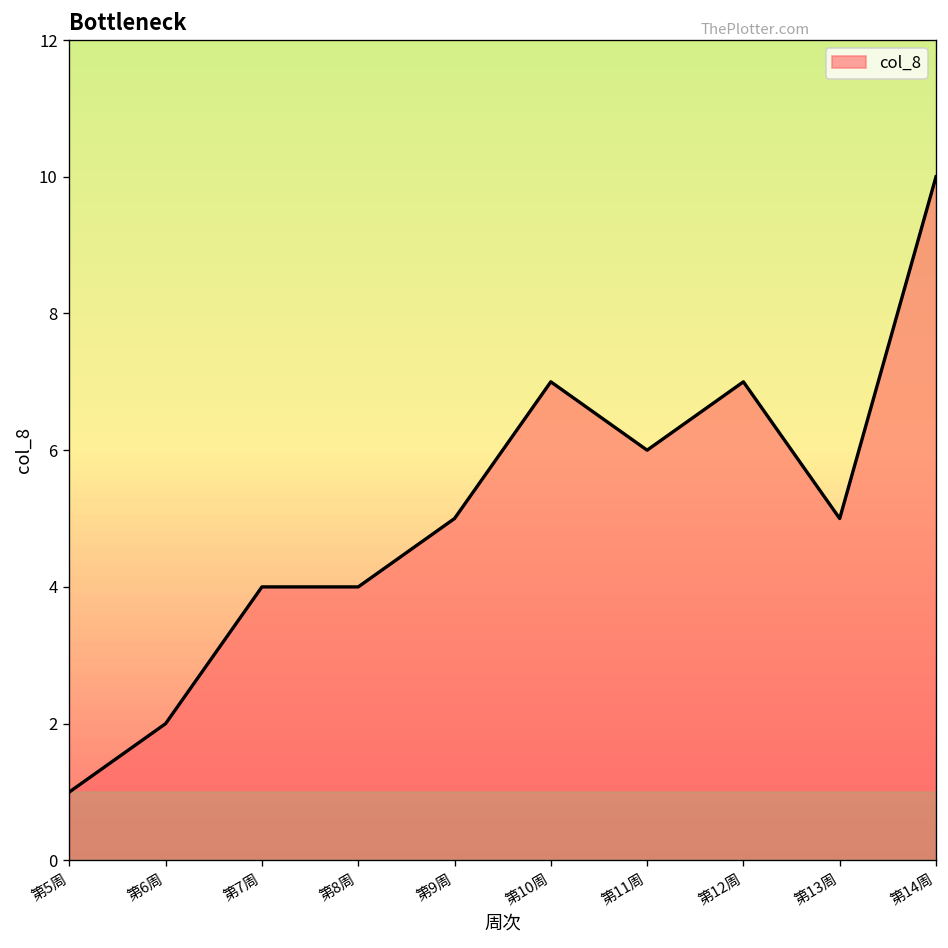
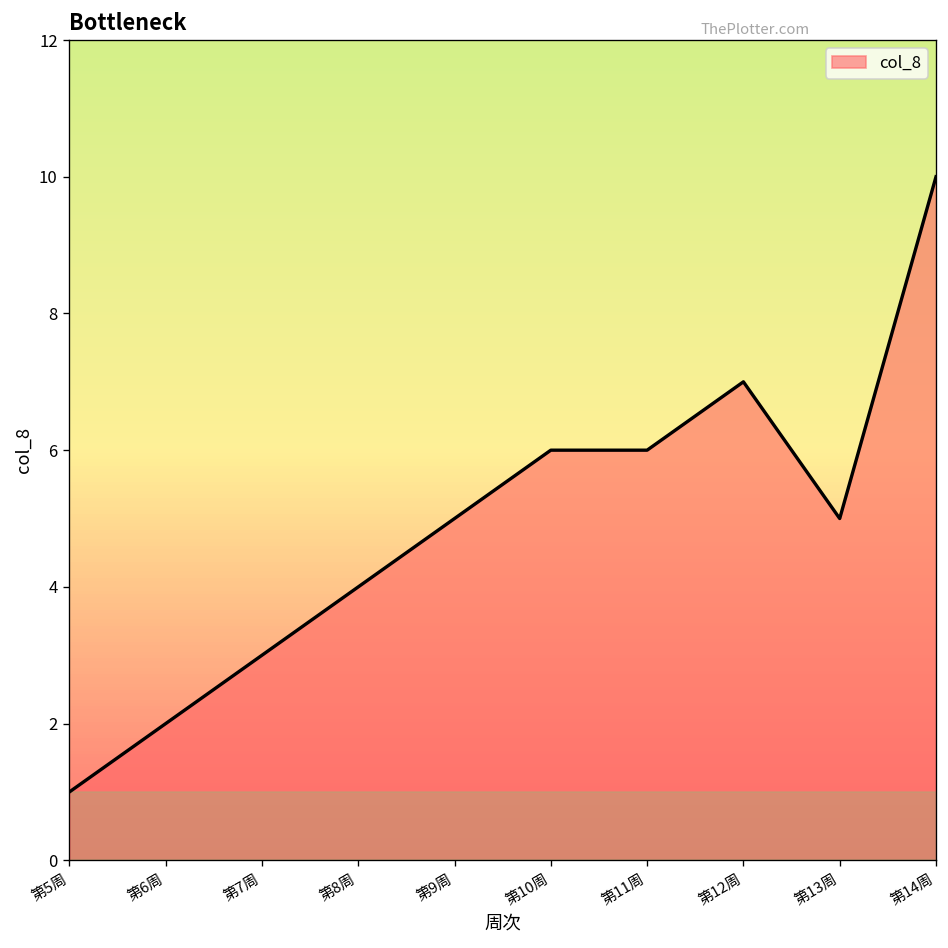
  {
    "第6周": 2,
-   "第7周": 4,
+   "第7周": 3,
    "第8周": 4,
    "第9周": 5,
-   "第10周": 7,
+   "第10周": 6,
    "第11周": 6,
    "第12周": 7,
    "第13周": 5,
    "第14周": 10
  }
